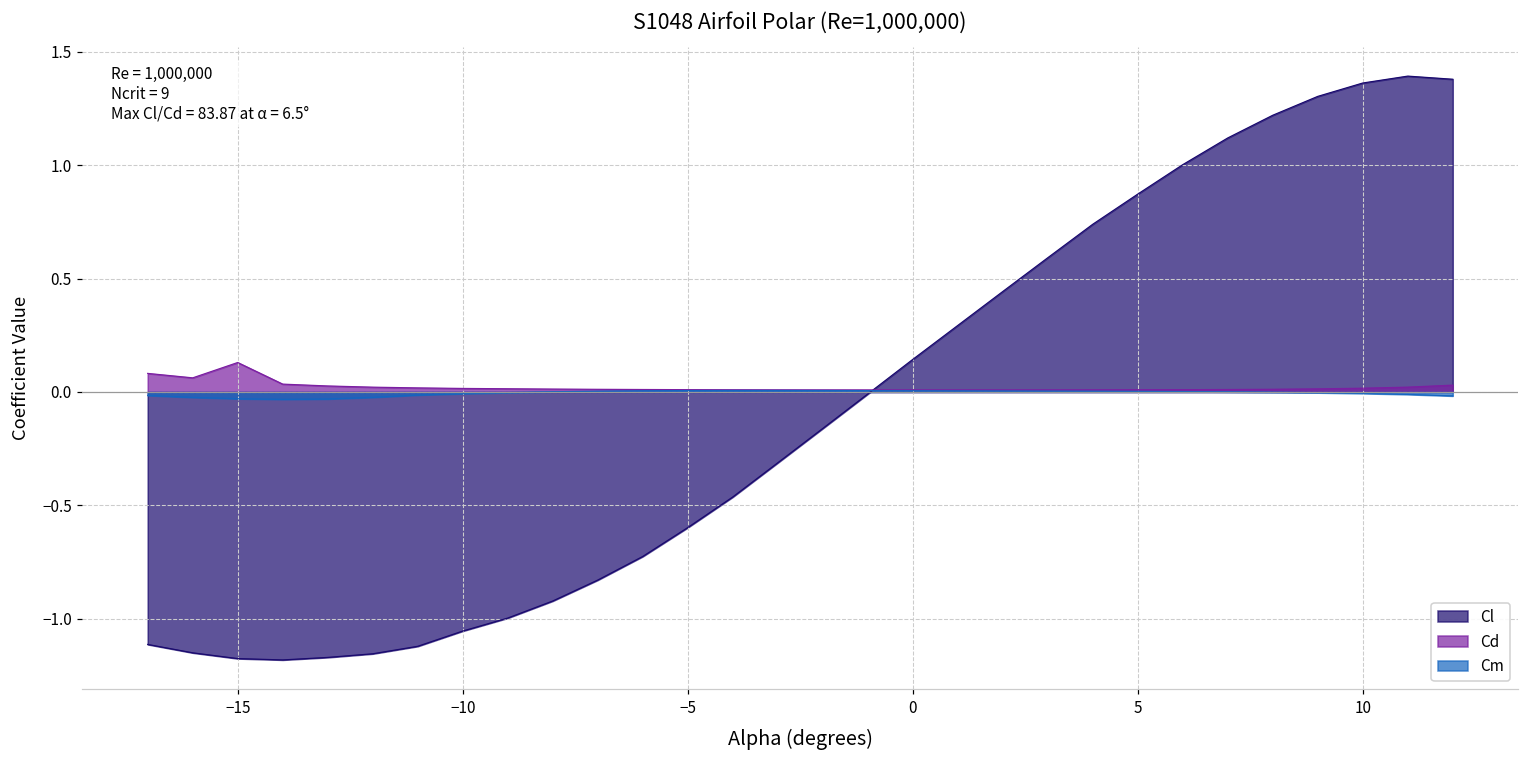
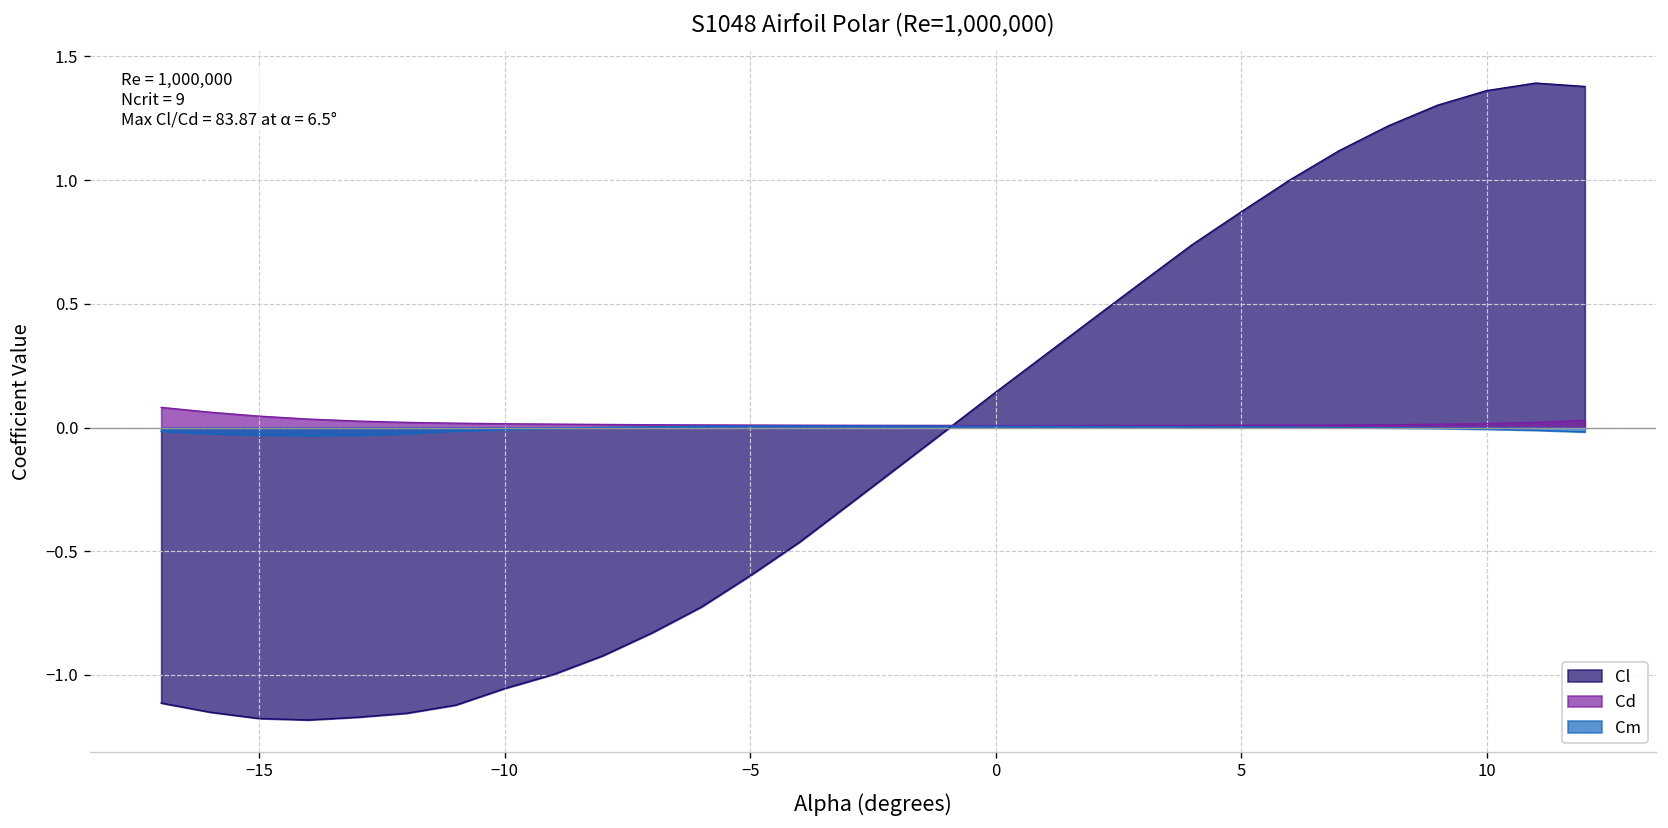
  {
    "Cd": {
-     "−15": 0.13,
+     "−15": 0.05,
      "−10": 0.02,
      "10": 0.02
    }
  }
